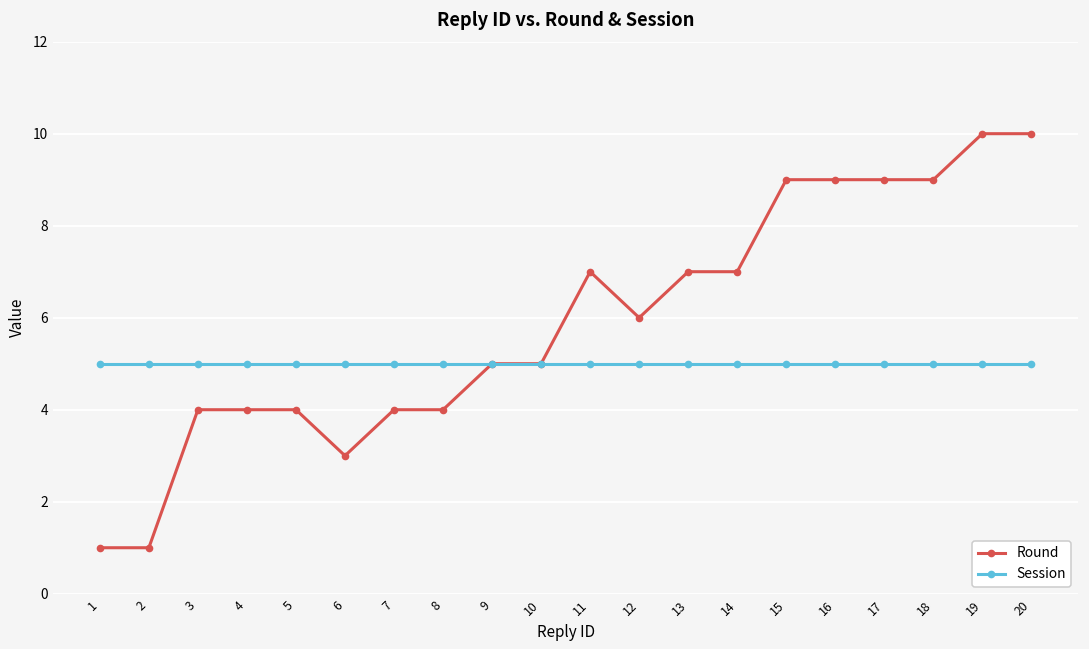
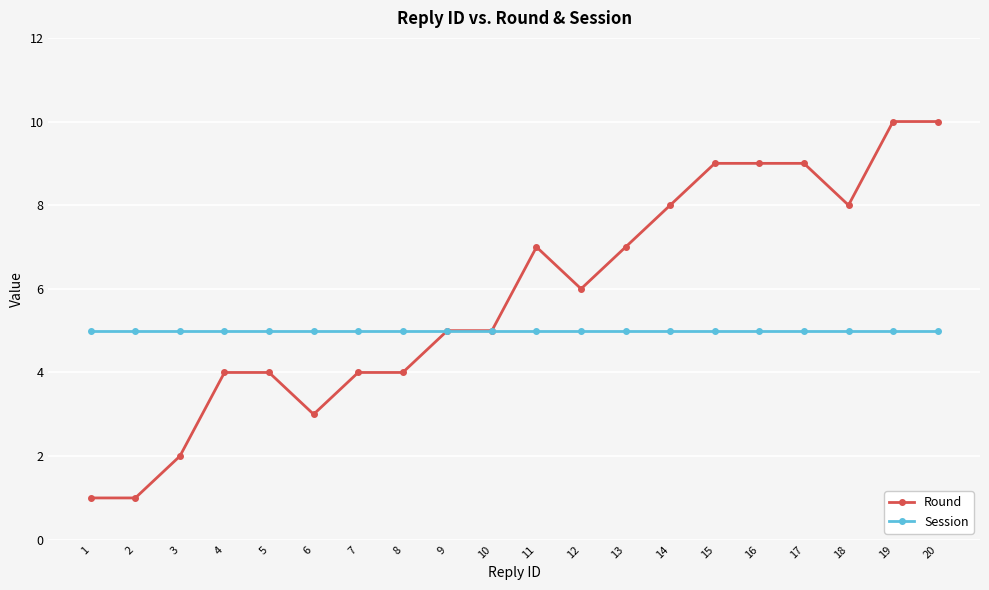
  {
    "Round": {
      "1": 1,
      "2": 1,
-     "3": 4,
+     "3": 2,
      "4": 4,
      "5": 4,
      "6": 3,
      "7": 4,
      "8": 4,
      "11": 7,
      "12": 6,
      "13": 7,
-     "14": 7,
+     "14": 8,
      "15": 9,
      "16": 9,
      "17": 9,
-     "18": 9,
+     "18": 8,
      "19": 10,
      "20": 10
    },
    "Session": {
      "1": 5,
      "2": 5,
      "3": 5,
      "4": 5,
      "5": 5,
      "6": 5,
      "7": 5,
      "8": 5,
      "11": 5,
      "12": 5,
      "13": 5,
      "14": 5,
      "15": 5,
      "16": 5,
      "17": 5,
      "18": 5,
      "19": 5,
      "20": 5
    }
  }
